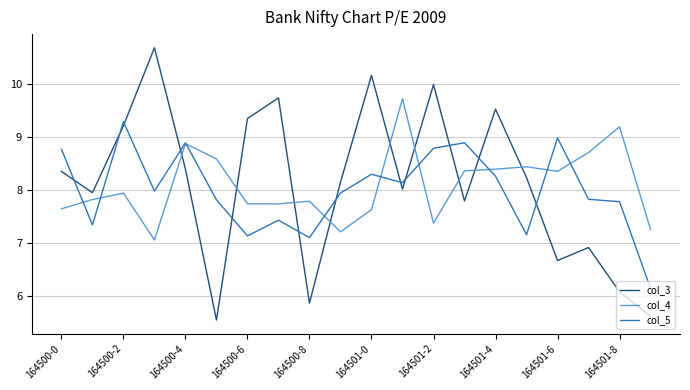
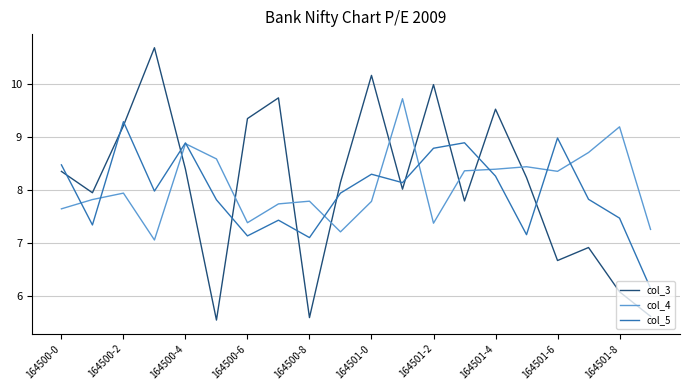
  {
    "col_3": {
      "164500-0": 8.4,
      "164500-2": 9.2,
      "164500-4": 8.4,
      "164500-6": 9.3,
-     "164500-8": 5.9,
+     "164500-8": 5.6,
      "164501-0": 10.2,
      "164501-2": 10.0,
      "164501-4": 9.5,
      "164501-6": 6.7
    },
    "col_4": {
      "164500-0": 7.6,
      "164500-2": 7.9,
-     "164500-6": 7.7,
+     "164500-6": 7.4,
      "164500-8": 7.8,
-     "164501-0": 7.6,
+     "164501-0": 7.8,
      "164501-2": 7.4,
      "164501-4": 8.4,
      "164501-6": 8.4,
      "164501-8": 9.2
    },
    "col_5": {
-     "164500-0": 8.8,
+     "164500-0": 8.5,
      "164500-2": 9.3,
      "164500-6": 7.1,
      "164500-8": 7.1,
      "164501-0": 8.3,
      "164501-2": 8.8,
      "164501-4": 8.3,
      "164501-6": 9.0,
-     "164501-8": 7.8
+     "164501-8": 7.5
    }
  }
